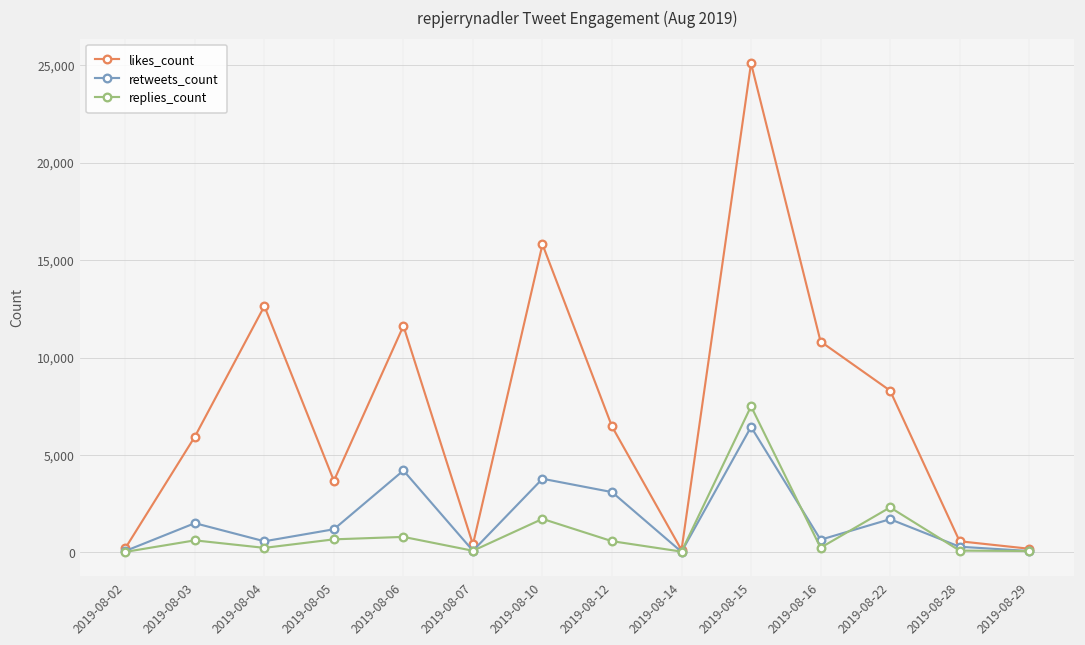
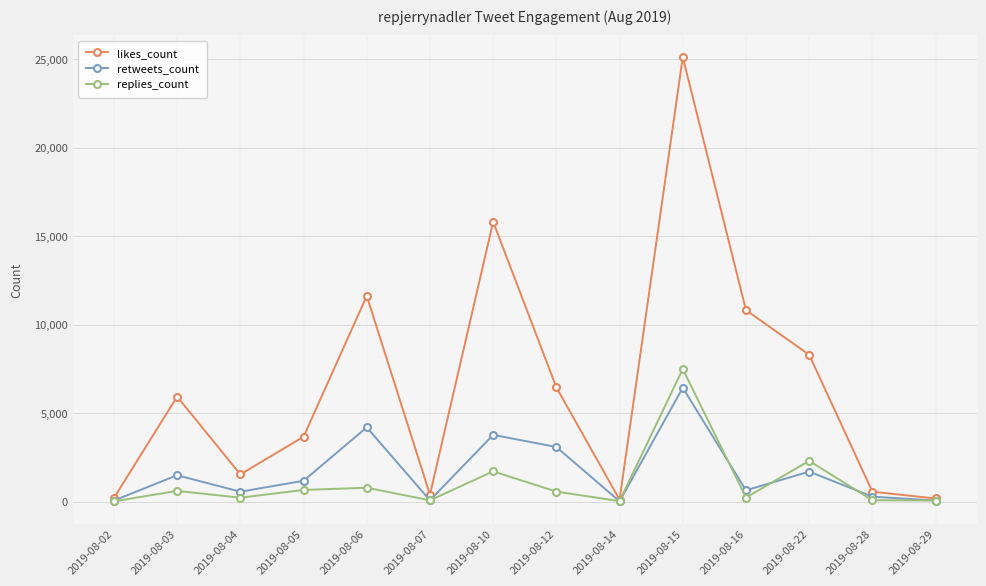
  {
    "likes_count": {
      "2019-08-03": "5,900",
-     "2019-08-04": "12,600",
+     "2019-08-04": "1,500",
      "2019-08-05": "3,700",
      "2019-08-06": "11,600",
      "2019-08-07": "400",
      "2019-08-10": "15,800",
      "2019-08-12": "6,500",
      "2019-08-15": "25,100",
      "2019-08-16": "10,800",
      "2019-08-22": "8,300",
      "2019-08-28": "600"
    },
    "retweets_count": {
      "2019-08-03": "1,500",
      "2019-08-04": "600",
      "2019-08-05": "1,200",
      "2019-08-06": "4,200",
      "2019-08-10": "3,800",
      "2019-08-12": "3,100",
      "2019-08-15": "6,400",
      "2019-08-16": "600",
      "2019-08-22": "1,700",
      "2019-08-28": "300"
    },
    "replies_count": {
      "2019-08-03": "600",
      "2019-08-04": "200",
      "2019-08-05": "700",
      "2019-08-06": "800",
      "2019-08-10": "1,700",
      "2019-08-12": "600",
      "2019-08-15": "7,500",
      "2019-08-16": "200",
      "2019-08-22": "2,300",
      "2019-08-28": "100"
    }
  }
